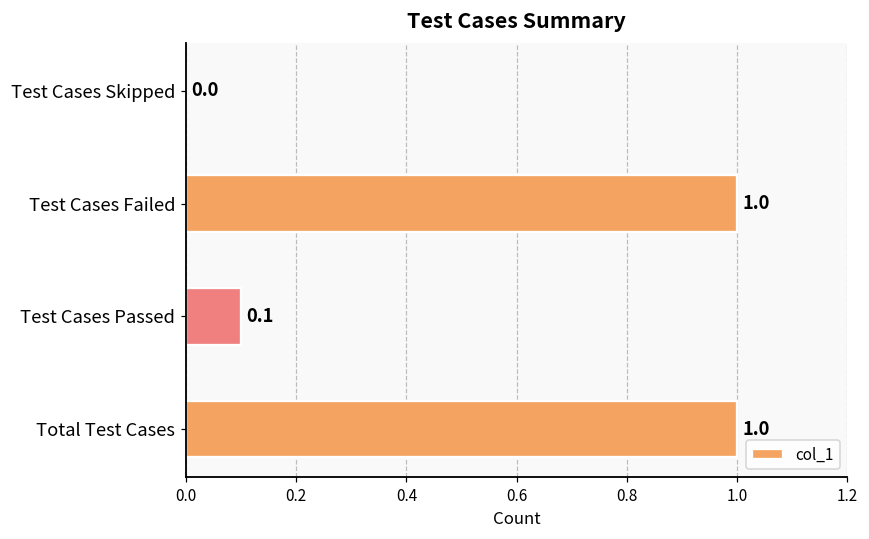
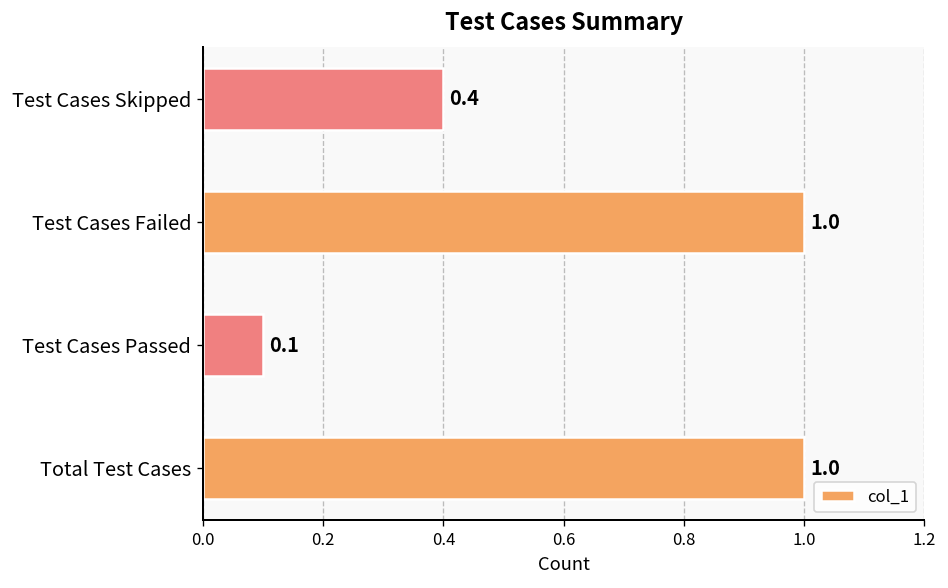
  {
-   "Test Cases Skipped": 0.0,
+   "Test Cases Skipped": 0.4,
    "Test Cases Failed": 1.0,
    "Test Cases Passed": 0.1,
    "Total Test Cases": 1.0
  }
